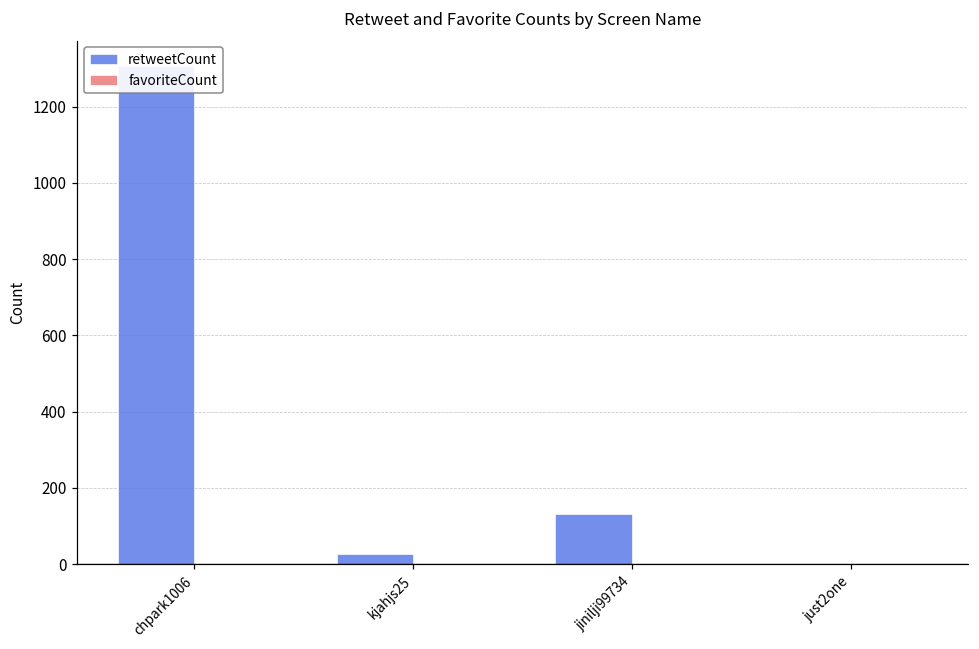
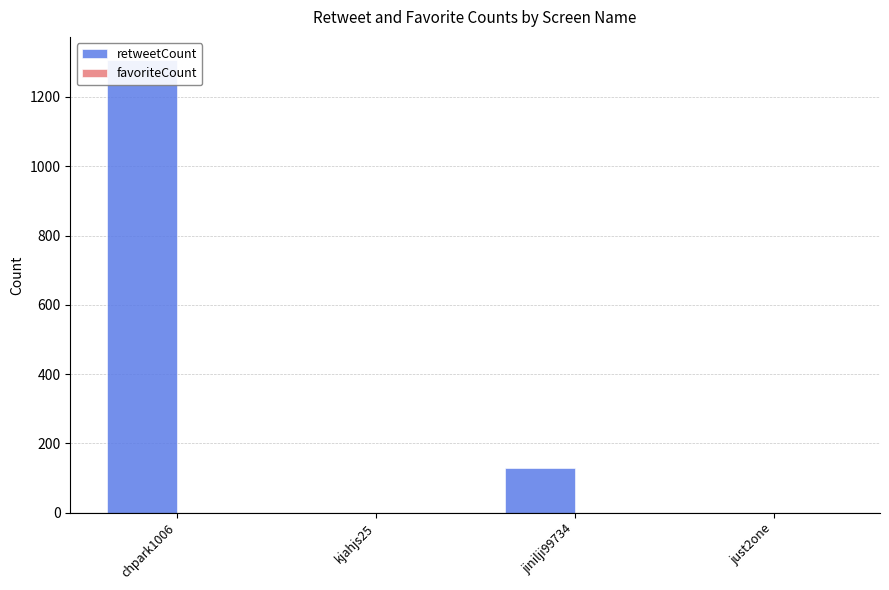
  {
    "retweetCount": {
-     "kjahjs25": 30,
+     "kjahjs25": 0,
      "jinilji99734": 130,
      "just2one": 0
    },
    "favoriteCount": {
      "chpark1006": 0,
      "kjahjs25": 0,
      "jinilji99734": 0,
      "just2one": 0
    }
  }
